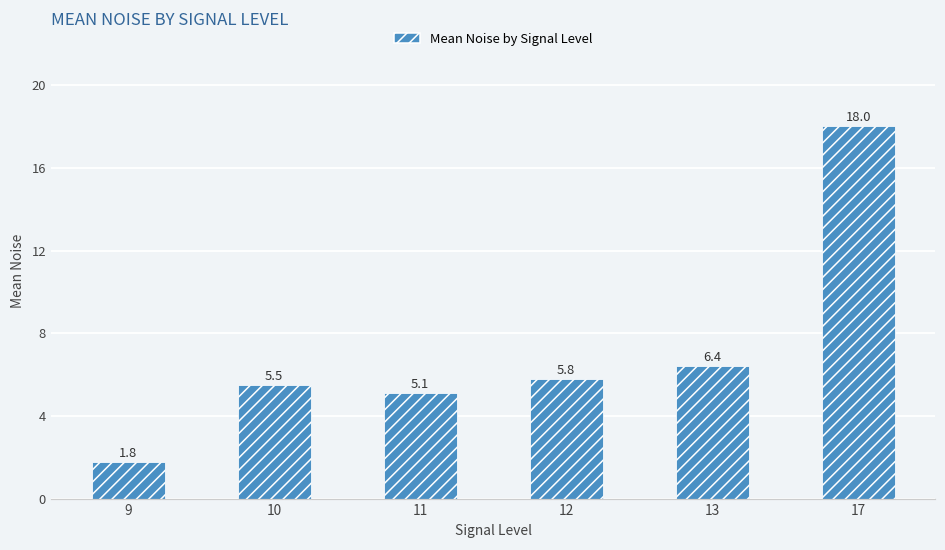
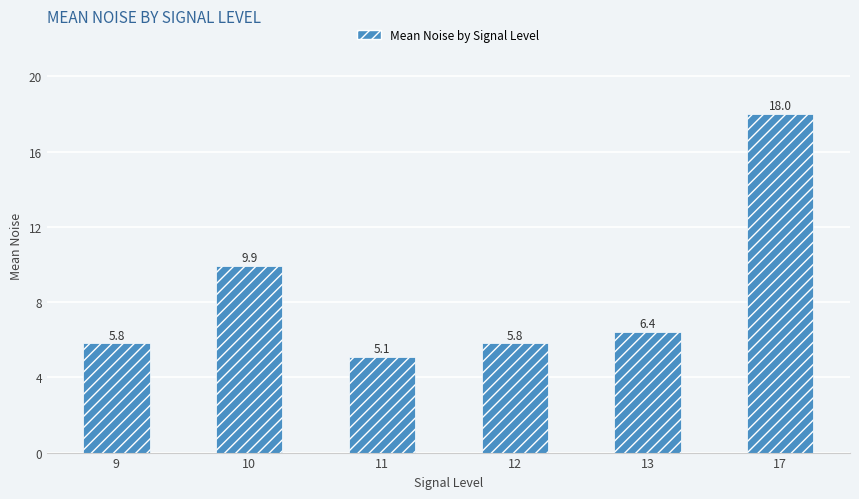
  {
-   "9": 1.8,
-   "10": 5.5,
+   "9": 5.8,
+   "10": 9.9,
    "11": 5.1,
    "12": 5.8,
    "13": 6.4,
    "17": 18.0
  }
